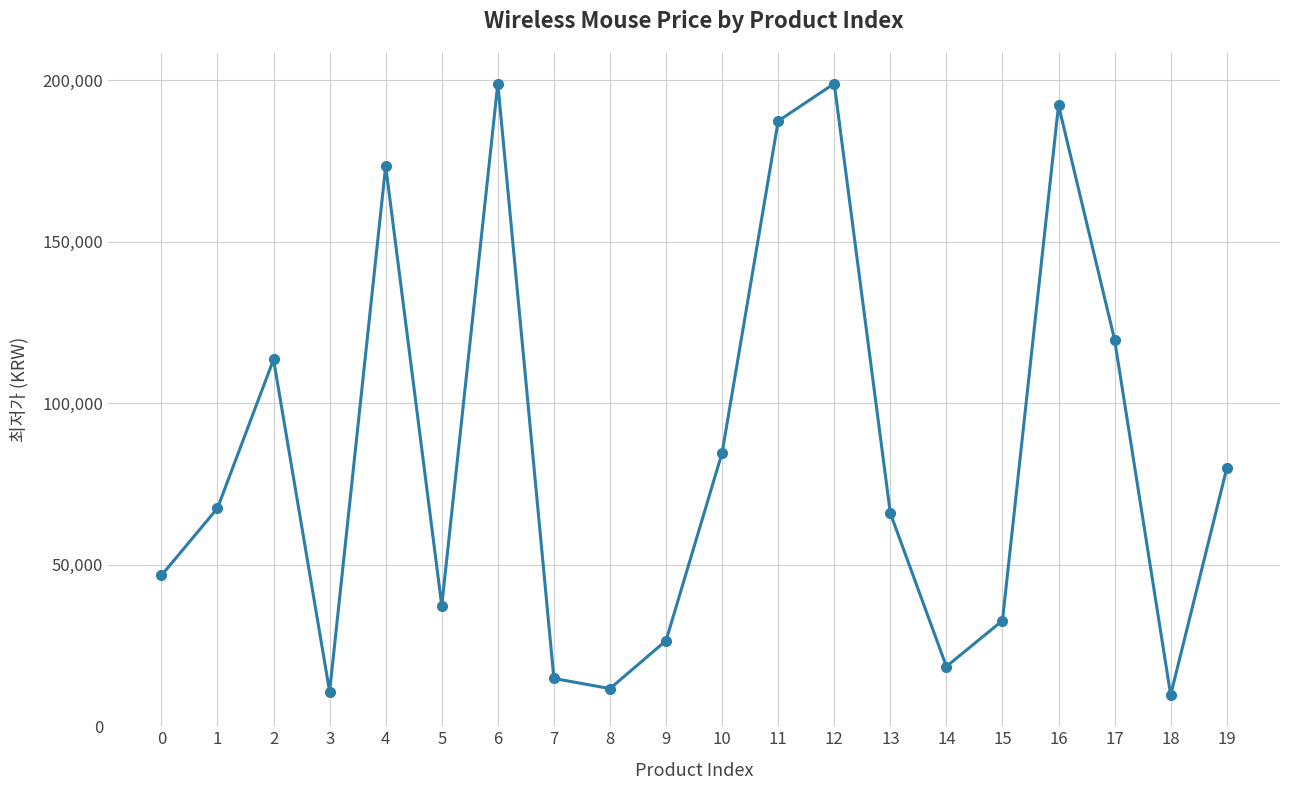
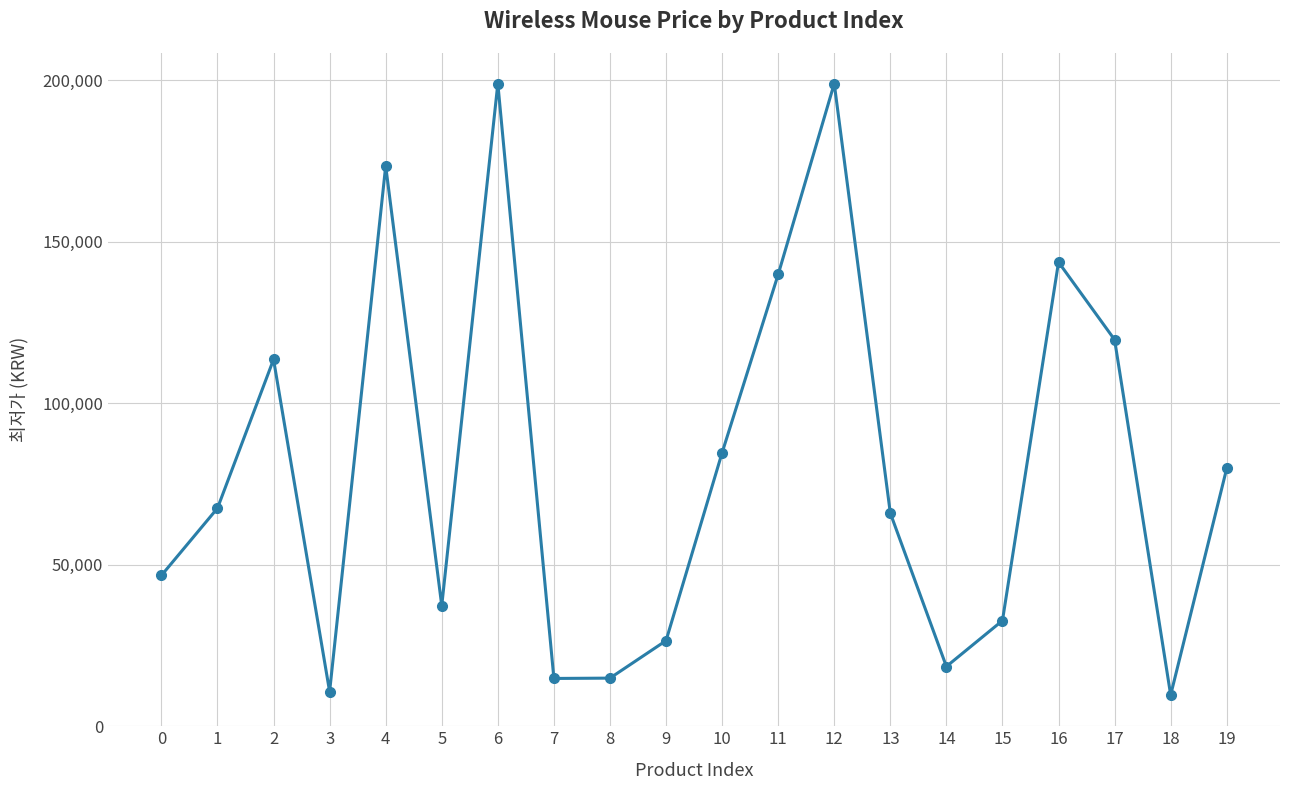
  {
    "0": "47,000",
    "1": "68,000",
    "2": "114,000",
    "3": "11,000",
    "4": "173,000",
    "5": "37,000",
    "6": "199,000",
    "7": "15,000",
-   "8": "12,000",
+   "8": "15,000",
    "9": "27,000",
    "10": "85,000",
-   "11": "187,000",
+   "11": "140,000",
    "12": "199,000",
    "13": "66,000",
    "14": "19,000",
    "15": "33,000",
-   "16": "192,000",
+   "16": "144,000",
    "17": "120,000",
    "18": "10,000",
    "19": "80,000"
  }
